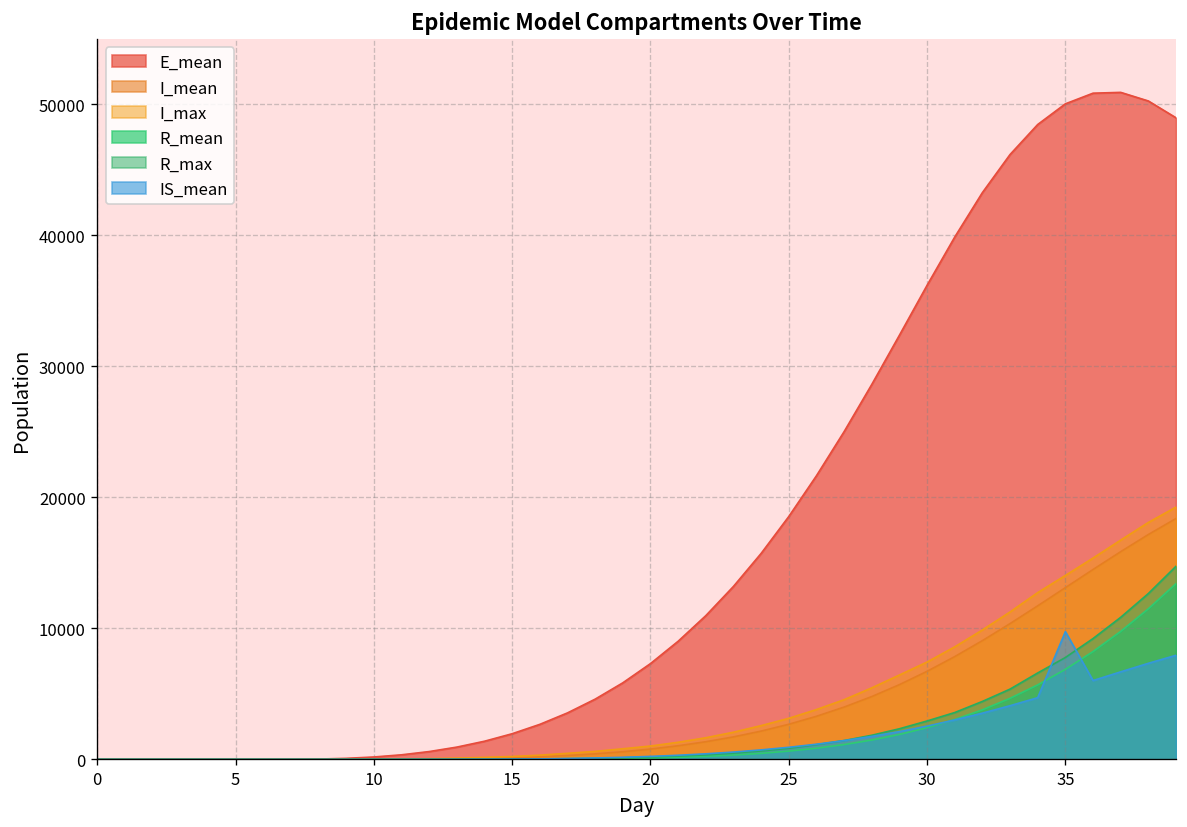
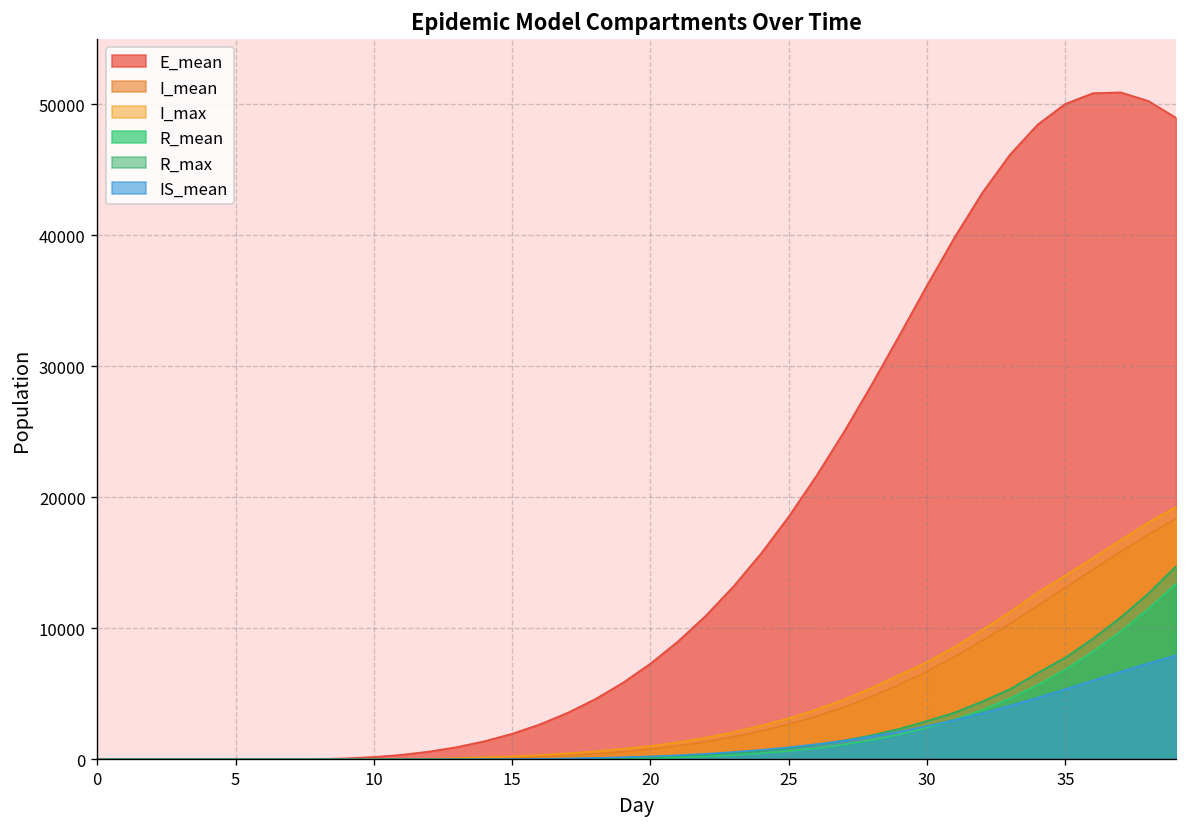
  {
    "IS_mean": {
-     "35": 9800
+     "35": 5400
    }
  }
